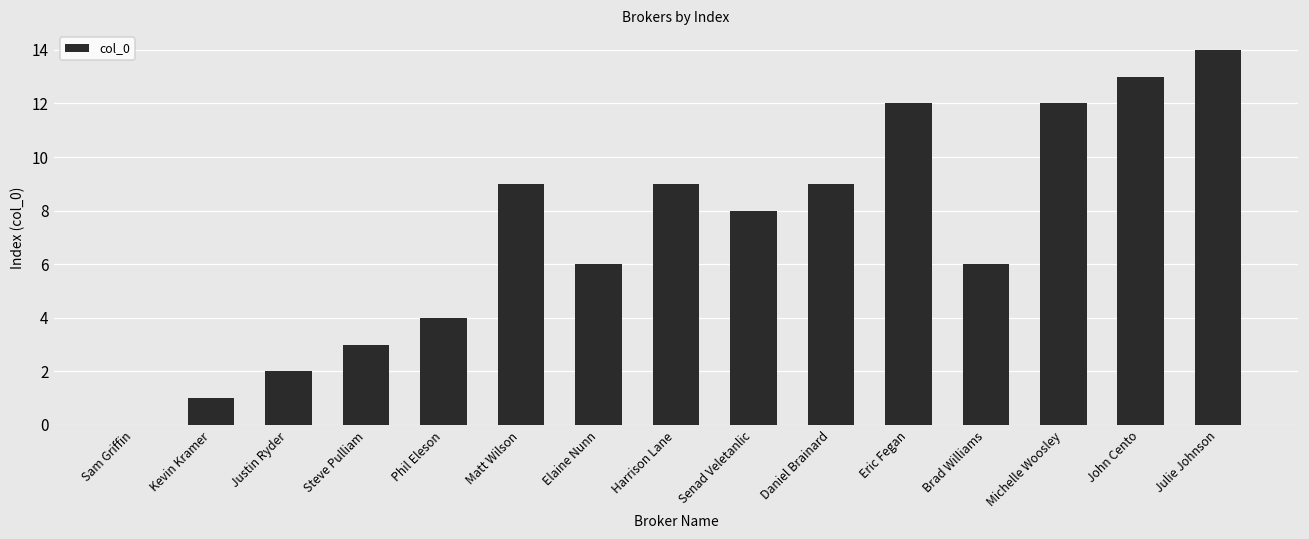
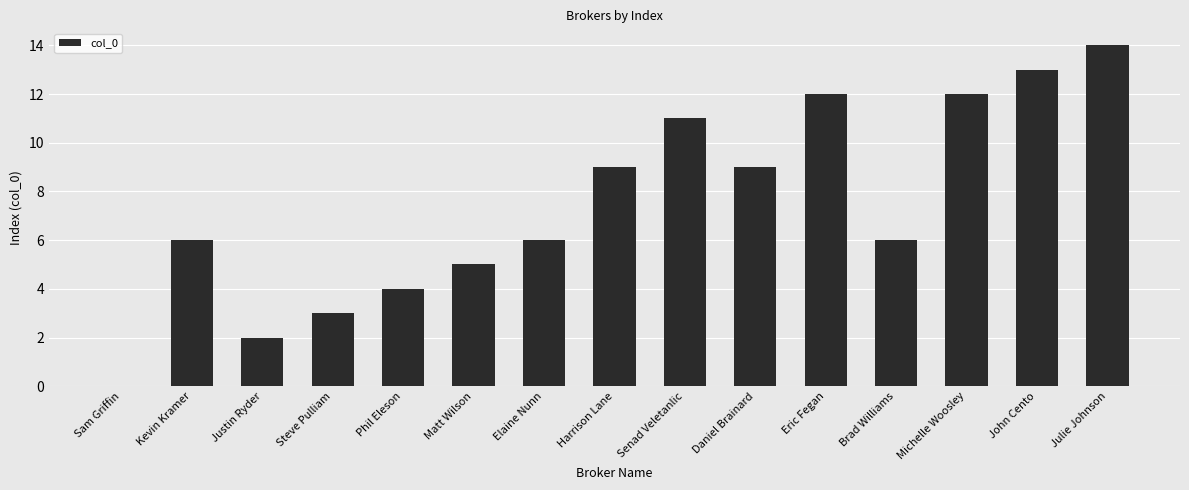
  {
    "Sam Griffin": 0,
-   "Kevin Kramer": 1,
+   "Kevin Kramer": 6,
    "Justin Ryder": 2,
    "Steve Pulliam": 3,
    "Phil Eleson": 4,
-   "Matt Wilson": 9,
+   "Matt Wilson": 5,
    "Elaine Nunn": 6,
    "Harrison Lane": 9,
-   "Senad Veletanlic": 8,
+   "Senad Veletanlic": 11,
    "Daniel Brainard": 9,
    "Eric Fegan": 12,
    "Brad Williams": 6,
    "Michelle Woosley": 12,
    "John Cento": 13,
    "Julie Johnson": 14
  }
